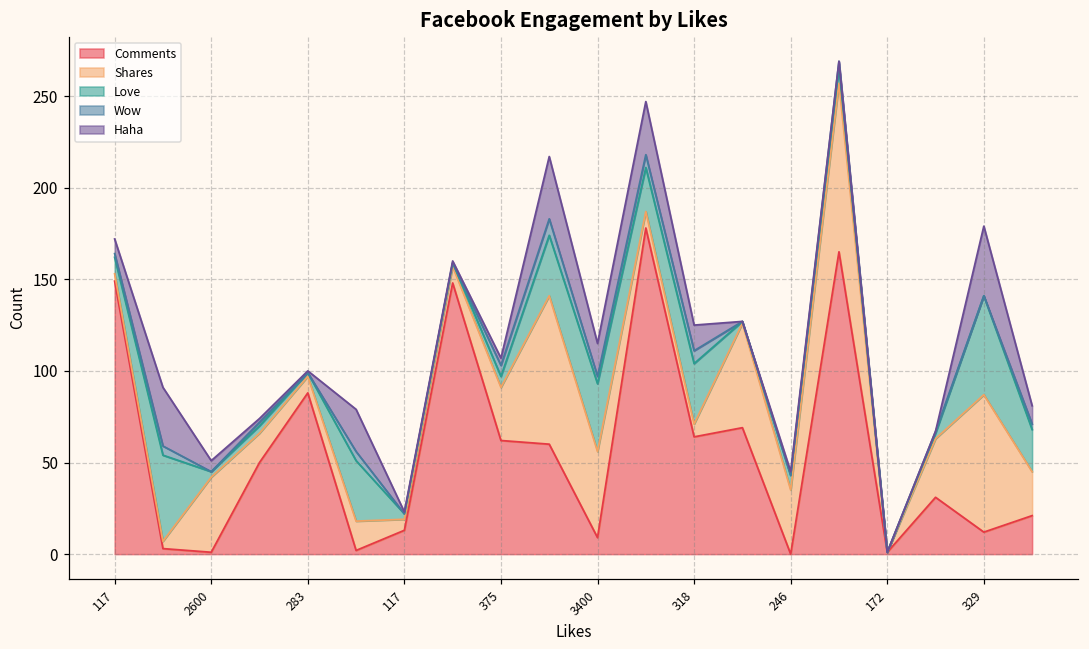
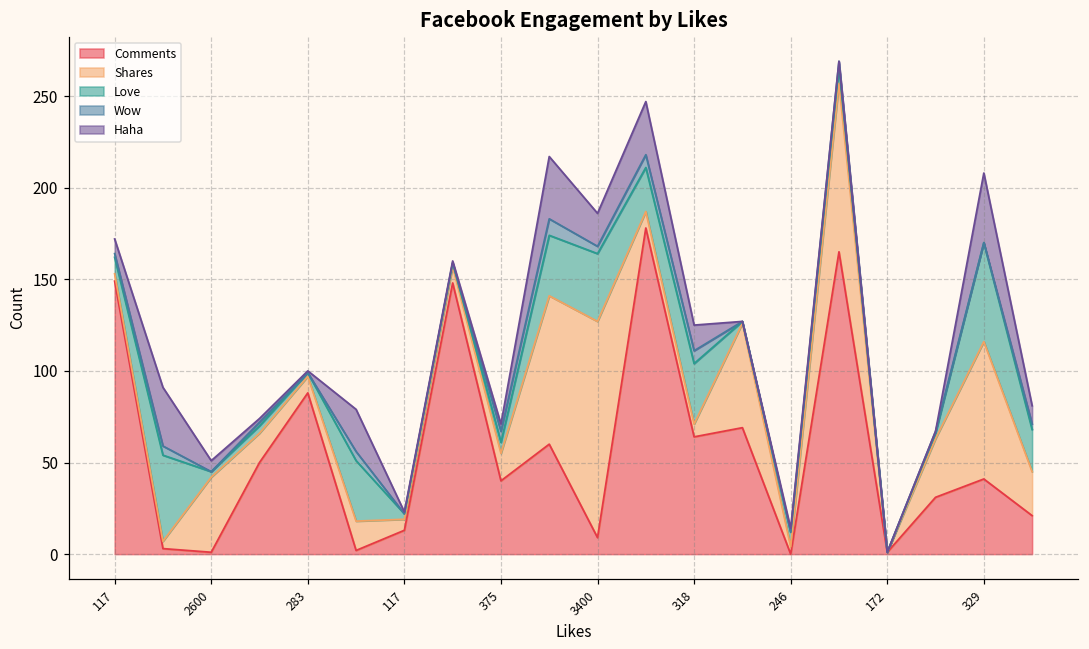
  {
    "Comments": {
      "2600": 1,
      "283": 88,
-     "375": 62,
+     "375": 40,
      "3400": 9,
      "318": 64,
      "246": 0,
-     "329": 12
+     "329": 41
    },
    "Shares": {
      "2600": 41,
      "283": 9,
-     "375": 29,
-     "3400": 47,
+     "375": 15,
+     "3400": 118,
      "318": 7,
-     "246": 35,
+     "246": 4,
      "329": 75
    }
  }
